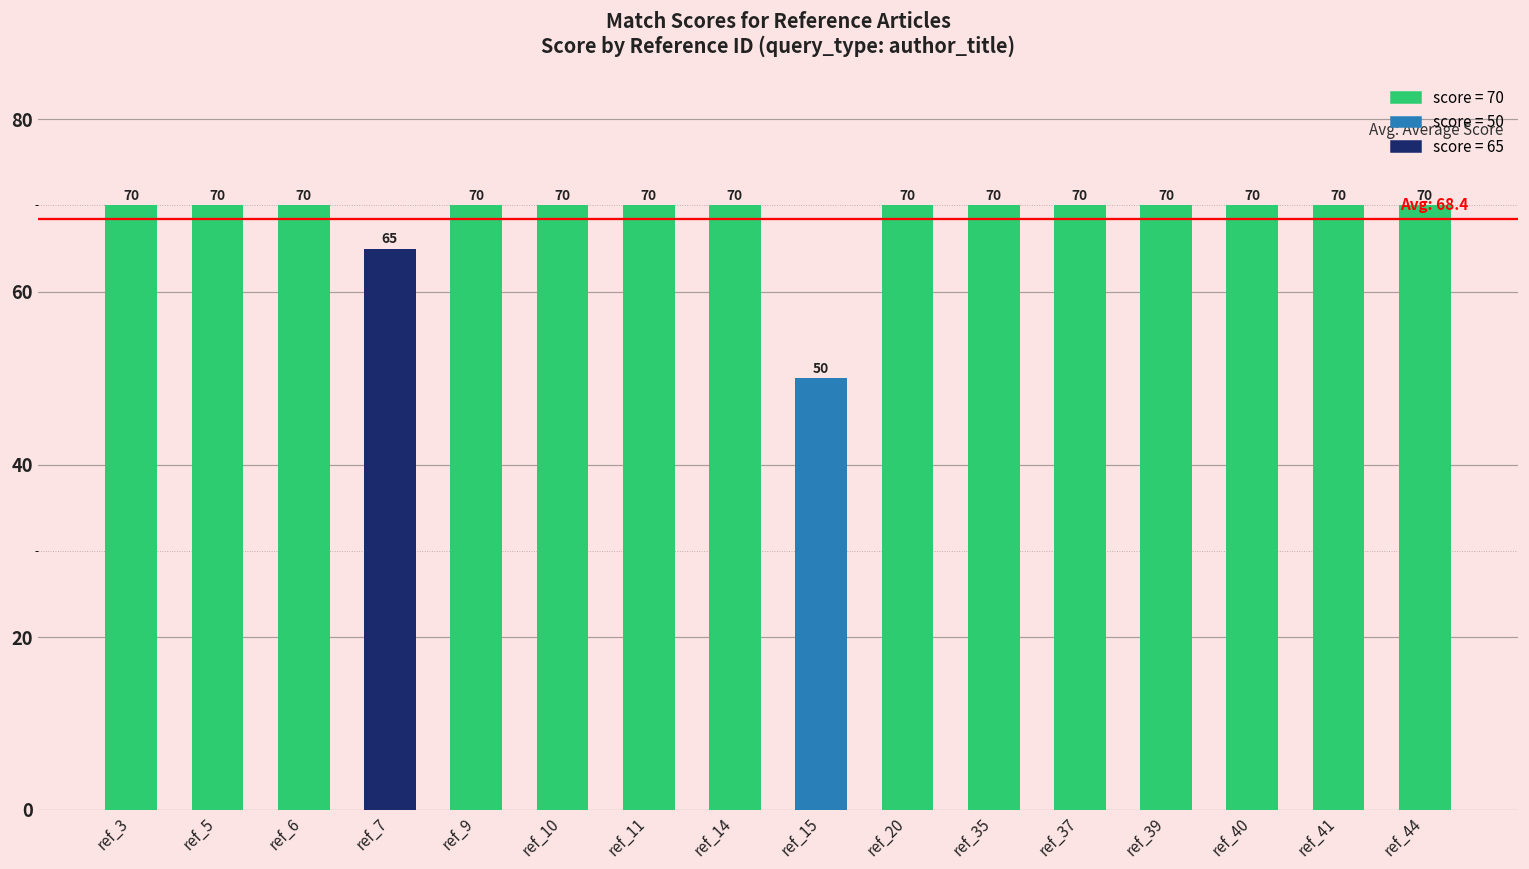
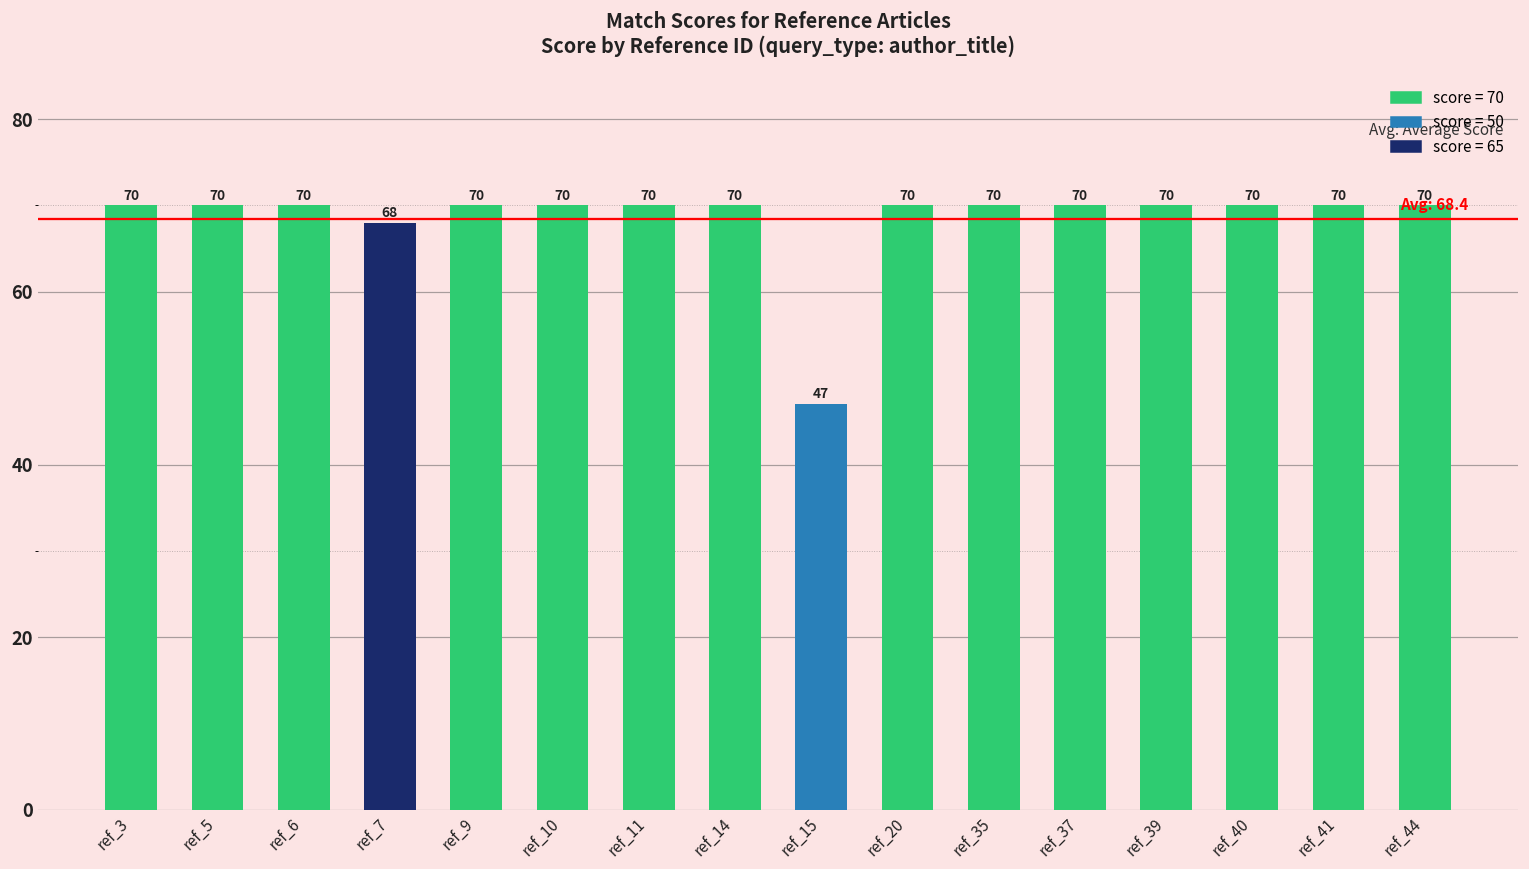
  {
    "ref_3": 70,
    "ref_5": 70,
    "ref_6": 70,
-   "ref_7": 65,
+   "ref_7": 68,
    "ref_9": 70,
    "ref_10": 70,
    "ref_11": 70,
    "ref_14": 70,
-   "ref_15": 50,
+   "ref_15": 47,
    "ref_20": 70,
    "ref_35": 70,
    "ref_37": 70,
    "ref_39": 70,
    "ref_40": 70,
    "ref_41": 70
  }
